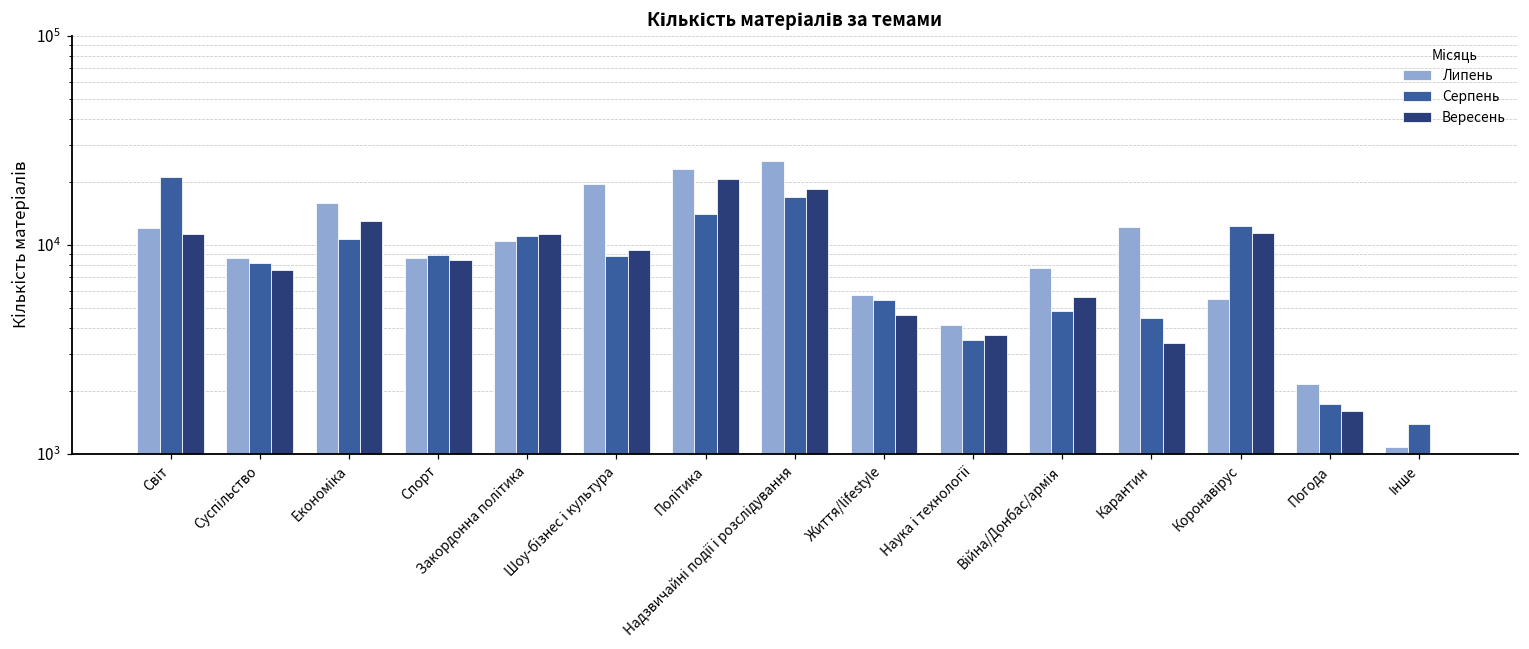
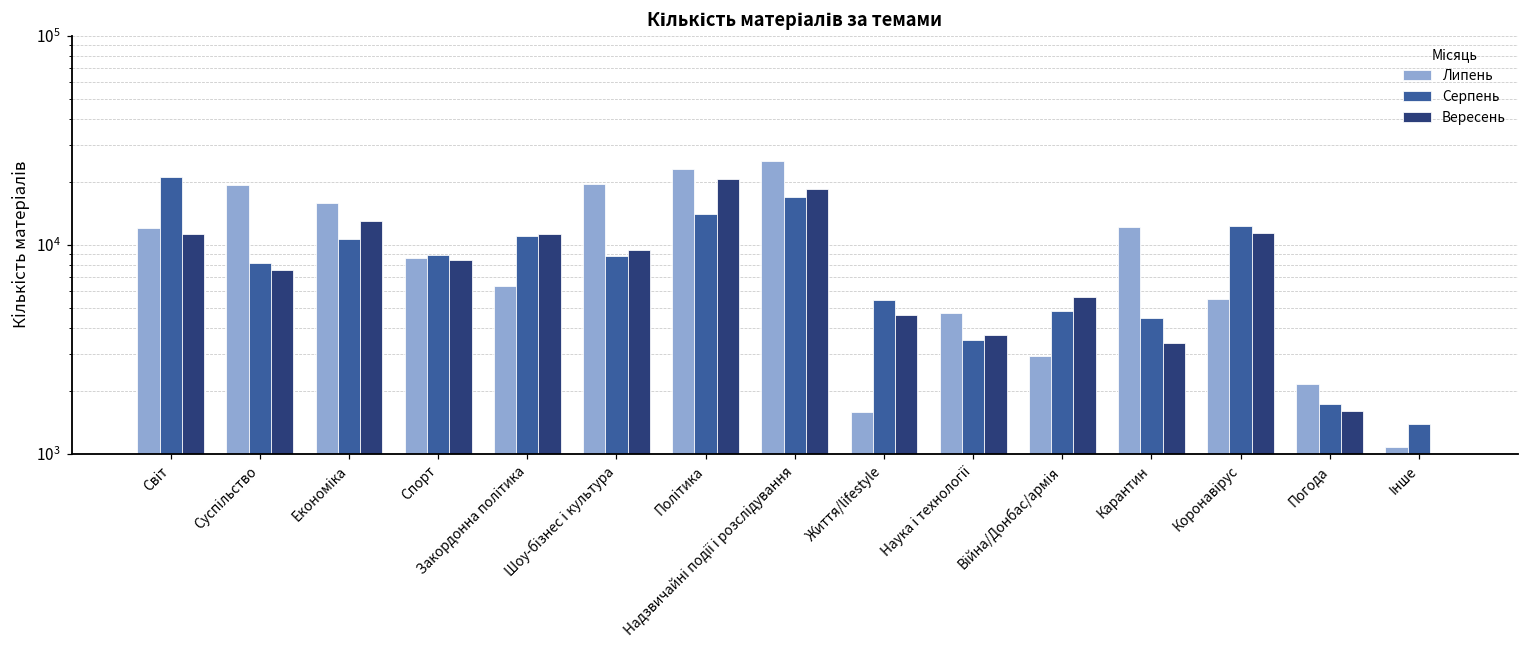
  {
    "Липень": {
      "Світ": 12000,
-     "Суспільство": 9000,
+     "Суспільство": 19000,
      "Економіка": 16000,
      "Спорт": 9000,
-     "Закордонна політика": 10000,
+     "Закордонна політика": 6300,
      "Шоу-бізнес і культура": 20000,
      "Політика": 23000,
      "Надзвичайні події і розслідування": 25000,
-     "Життя/lifestyle": 5700,
-     "Наука і технології": 4200,
-     "Війна/Донбас/армія": 7700,
+     "Життя/lifestyle": 1600,
+     "Наука і технології": 4700,
+     "Війна/Донбас/армія": 2900,
      "Карантин": 12000,
      "Коронавірус": 5500,
      "Погода": 2200,
      "Інше": 1100
    }
  }
